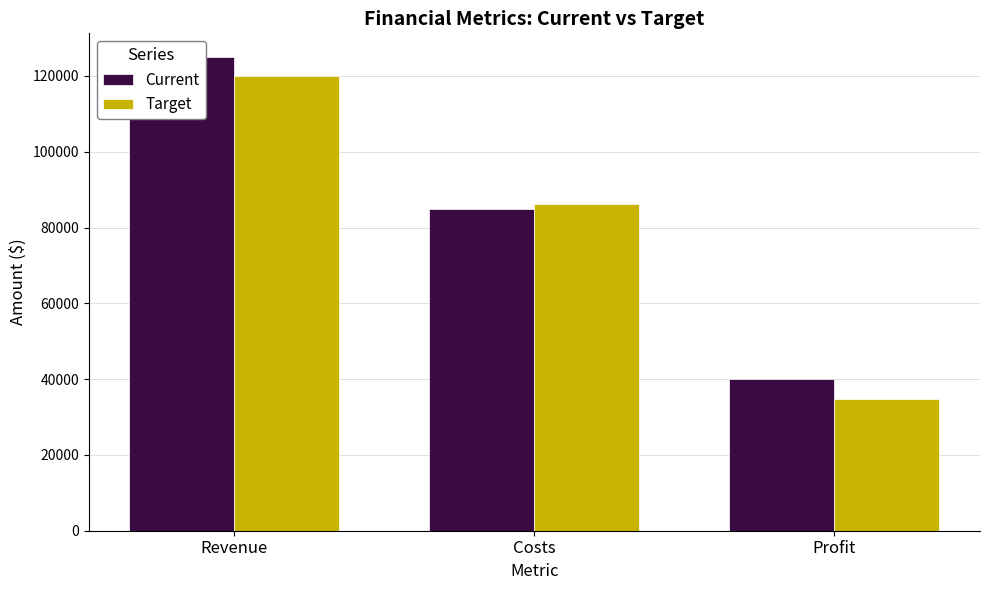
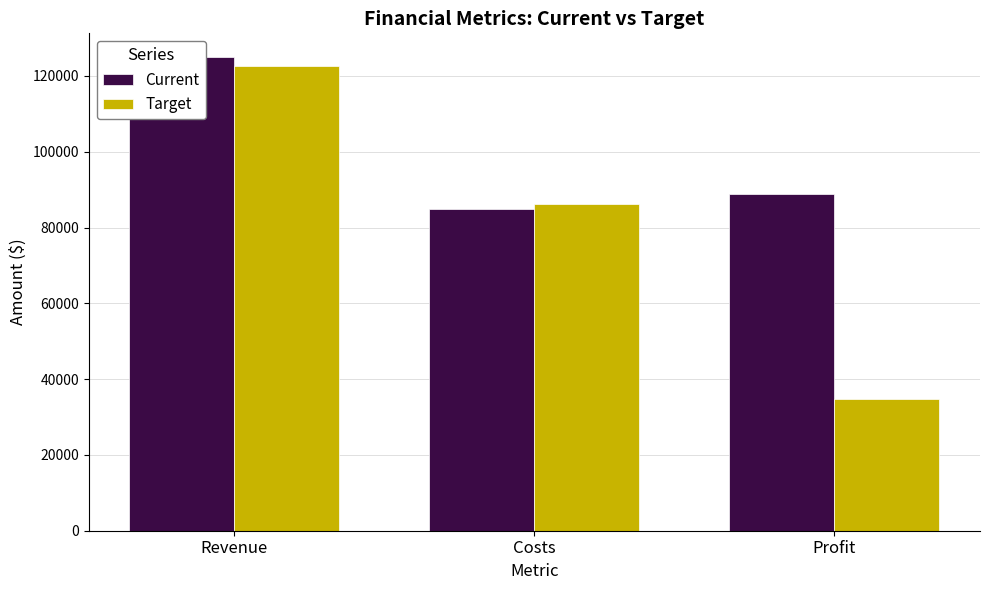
  {
    "Current": {
      "Costs": 85000,
-     "Profit": 40000
+     "Profit": 89000
    },
    "Target": {
-     "Revenue": 120000,
+     "Revenue": 123000,
      "Costs": 86000,
      "Profit": 35000
    }
  }
